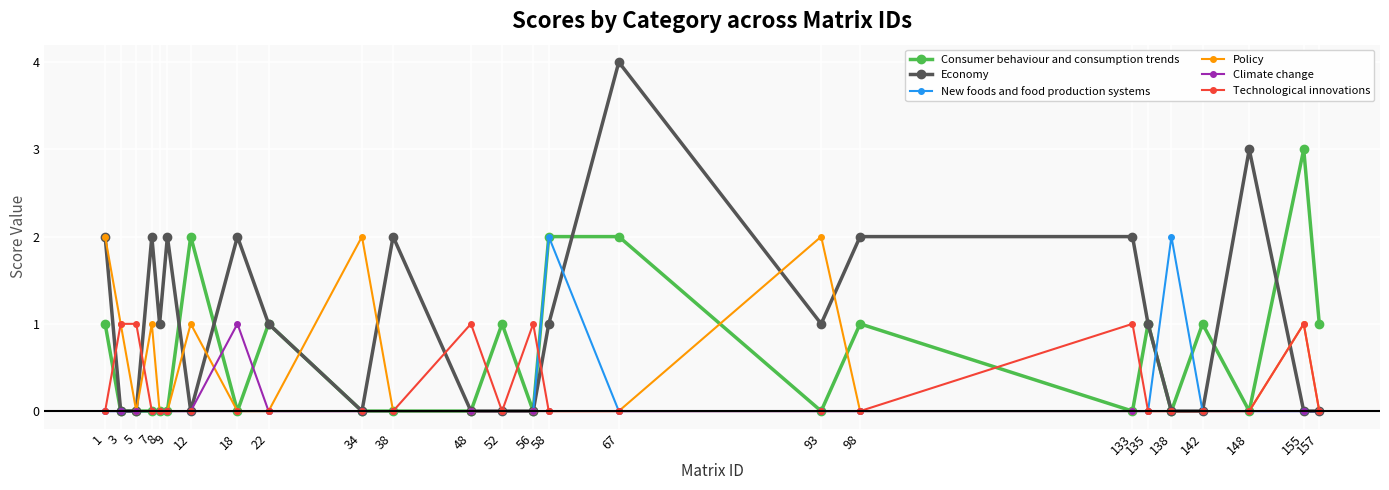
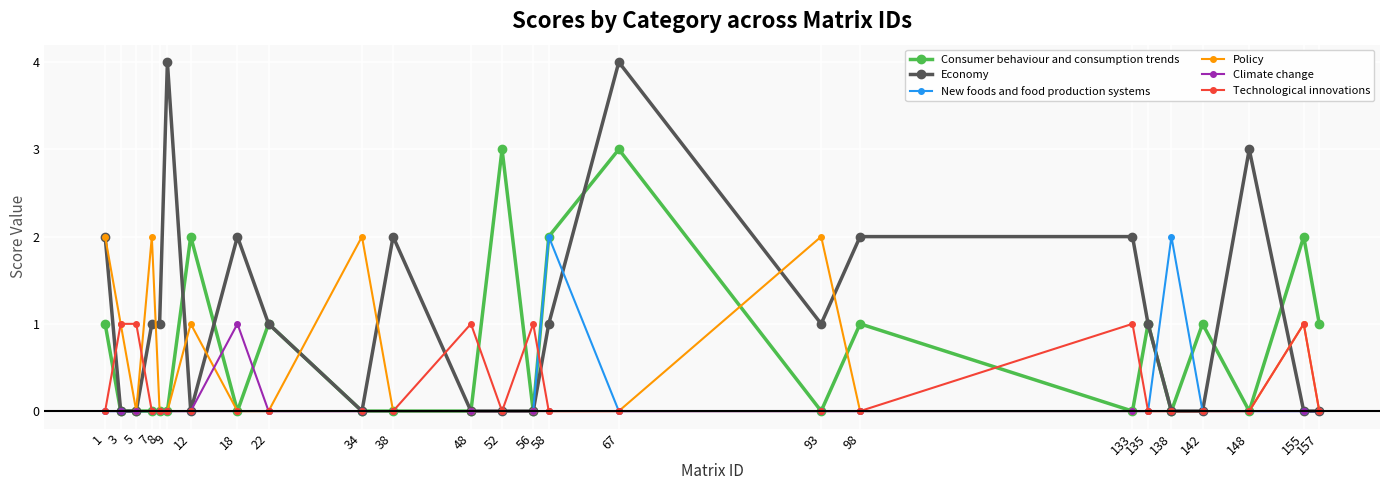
  {
    "Consumer behaviour and consumption trends": {
      "1": 1,
      "12": 2,
-     "52": 1,
-     "67": 2,
+     "52": 3,
+     "67": 3,
      "98": 1,
      "142": 1,
-     "155": 3,
+     "155": 2,
      "157": 1
    },
    "Economy": {
-     "7": 2,
+     "7": 1,
      "8": 1,
-     "9": 2,
+     "9": 4,
      "18": 2,
      "38": 2,
      "58": 1,
      "67": 4,
      "93": 1,
      "98": 2,
      "133": 2,
      "148": 3
    },
    "New foods and food production systems": {
      "138": 2
    },
    "Policy": {
-     "7": 1,
+     "7": 2,
      "12": 1,
      "34": 2,
      "93": 2
    },
    "Climate change": {
      "18": 1
    },
    "Technological innovations": {
      "5": 1,
      "48": 1,
      "56": 1,
      "133": 1
    }
  }
